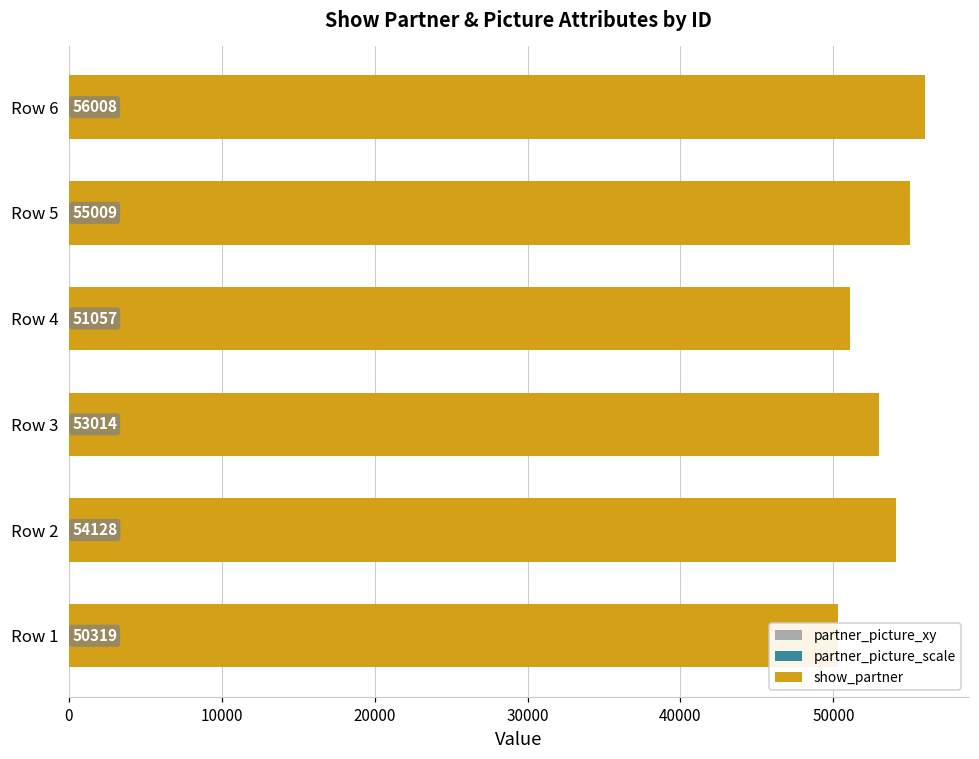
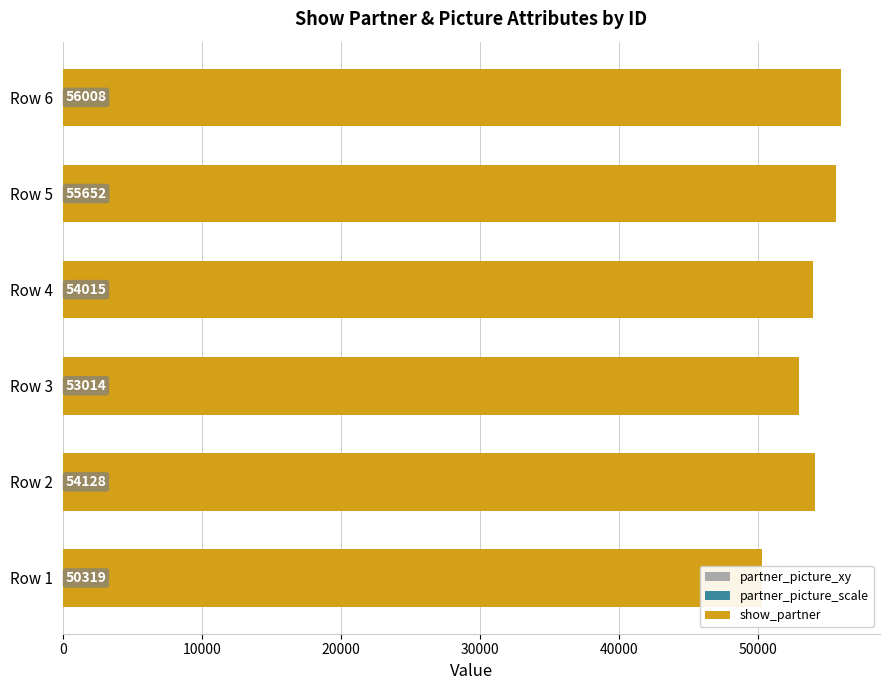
  {
    "show_partner": {
-     "Row 5": 55009,
-     "Row 4": 51057
+     "Row 5": 55652,
+     "Row 4": 54015
    }
  }
